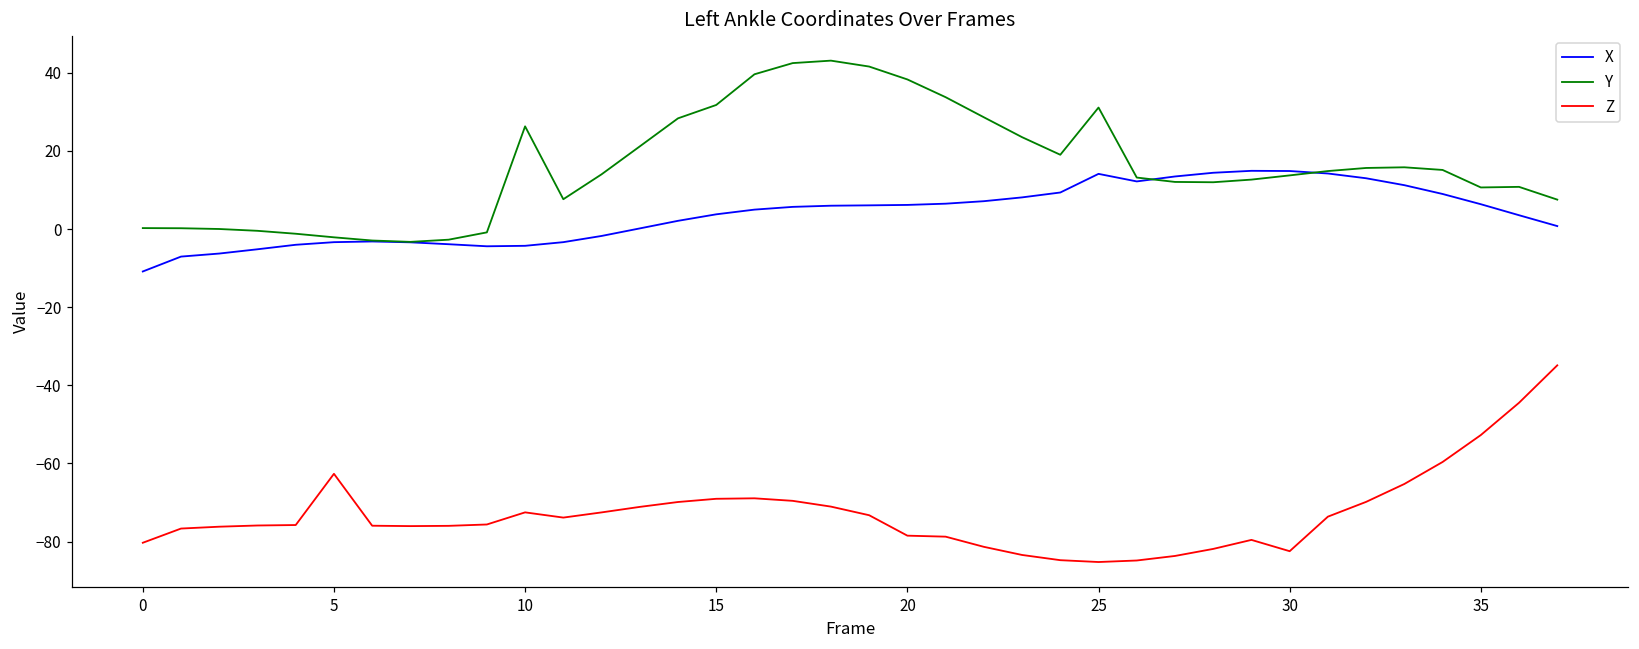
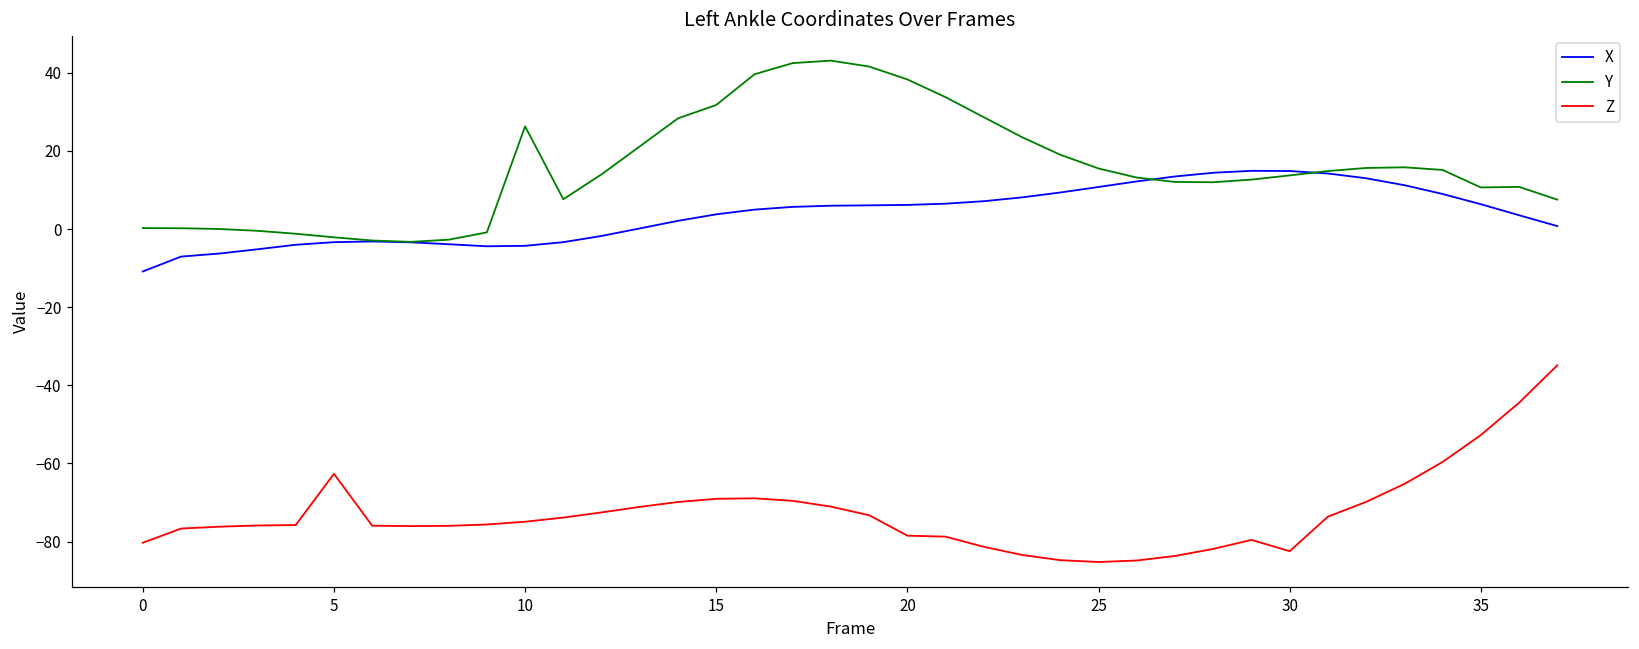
  {
    "X": {
      "0": -11,
      "5": -3,
      "10": -4,
      "15": 4,
      "20": 6,
-     "25": 14,
+     "25": 11,
      "30": 15,
      "35": 6
    },
    "Y": {
      "0": 0,
      "5": -2,
      "10": 26,
      "15": 32,
      "20": 38,
-     "25": 31,
+     "25": 15,
      "30": 14,
      "35": 11
    },
    "Z": {
      "0": -80,
      "5": -63,
-     "10": -73,
+     "10": -75,
      "15": -69,
      "20": -78,
      "25": -85,
      "30": -82,
      "35": -53
    }
  }
